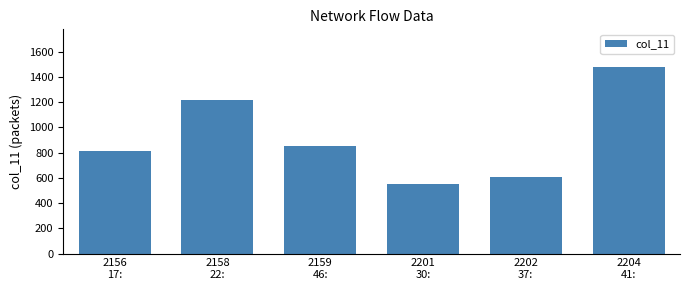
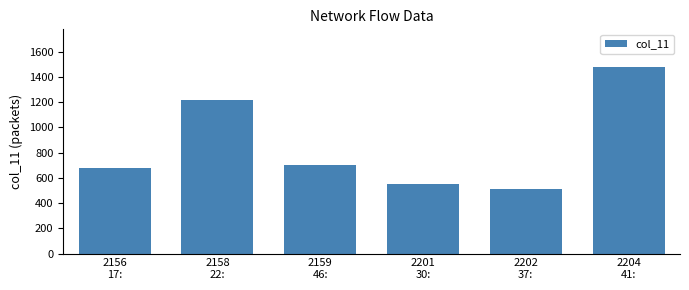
  {
-   "2156 17:": 810,
+   "2156 17:": 680,
    "2158 22:": 1220,
-   "2159 46:": 860,
+   "2159 46:": 710,
    "2201 30:": 560,
-   "2202 37:": 610,
+   "2202 37:": 510,
    "2204 41:": 1480
  }
